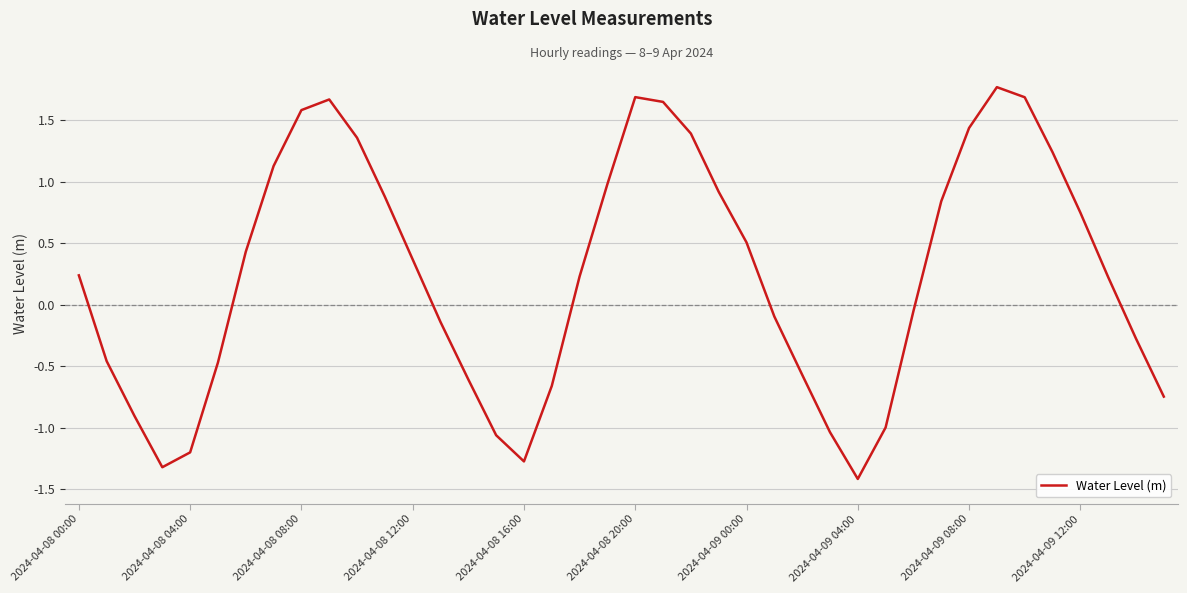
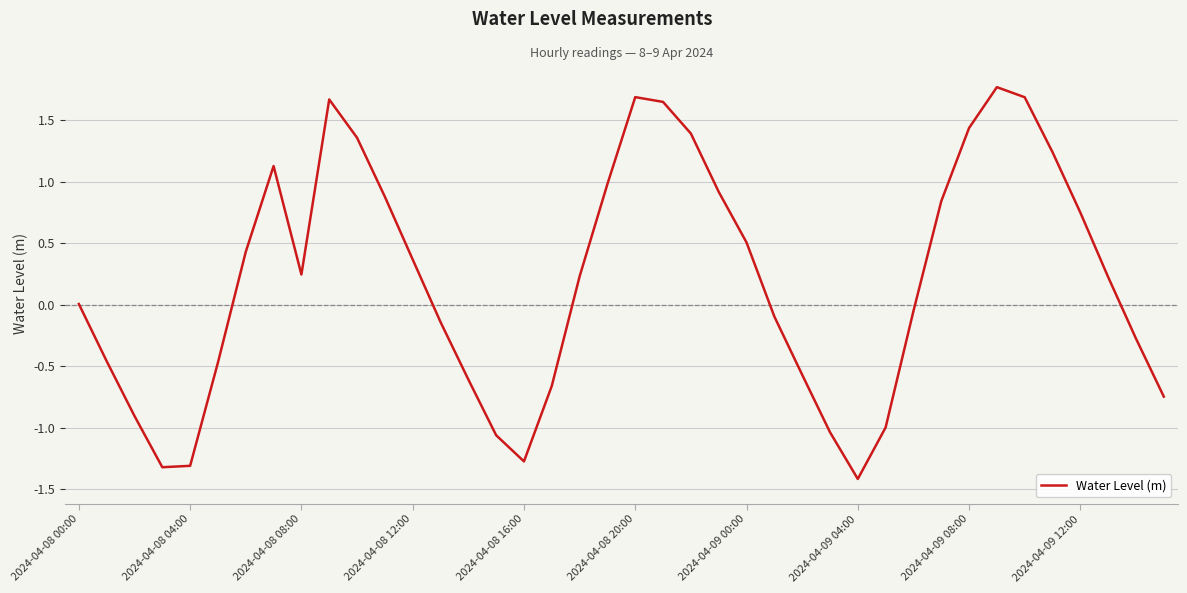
  {
-   "2024-04-08 00:00": 0.24,
-   "2024-04-08 04:00": -1.20,
-   "2024-04-08 08:00": 1.58,
+   "2024-04-08 00:00": 0.01,
+   "2024-04-08 04:00": -1.31,
+   "2024-04-08 08:00": 0.25,
    "2024-04-08 12:00": 0.37,
    "2024-04-08 16:00": -1.27,
    "2024-04-08 20:00": 1.69,
    "2024-04-09 00:00": 0.51,
    "2024-04-09 04:00": -1.41,
    "2024-04-09 08:00": 1.44,
    "2024-04-09 12:00": 0.75
  }
